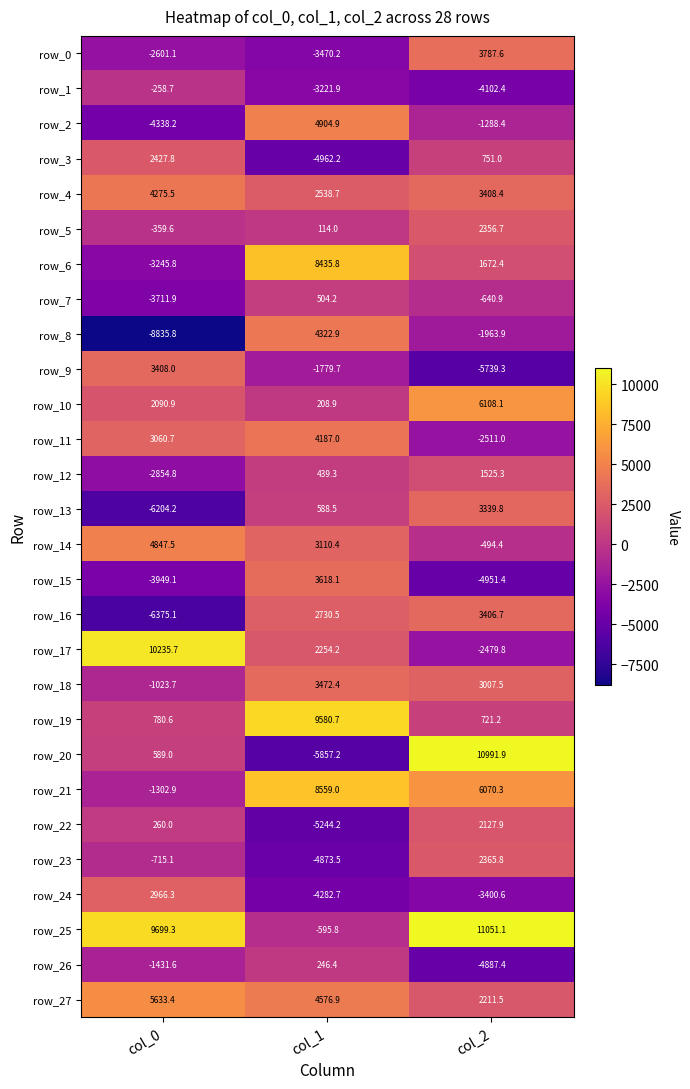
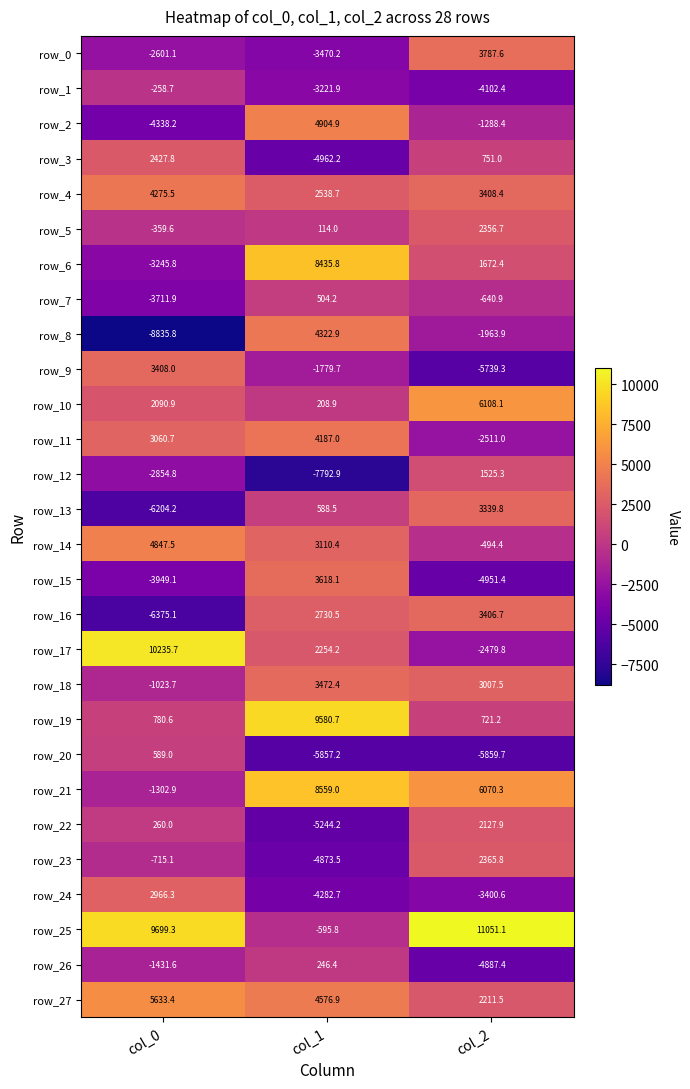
  {
    "row_0": {
      "col_0": -2601.1,
      "col_1": -3470.2,
      "col_2": 3787.6
    },
    "row_1": {
      "col_0": -258.7,
      "col_1": -3221.9,
      "col_2": -4102.4
    },
    "row_2": {
      "col_0": -4338.2,
      "col_1": 4904.9,
      "col_2": -1288.4
    },
    "row_3": {
      "col_0": 2427.8,
      "col_1": -4962.2,
      "col_2": 751.0
    },
    "row_4": {
      "col_0": 4275.5,
      "col_1": 2538.7,
      "col_2": 3408.4
    },
    "row_5": {
      "col_0": -359.6,
      "col_1": 114.0,
      "col_2": 2356.7
    },
    "row_6": {
      "col_0": -3245.8,
      "col_1": 8435.8,
      "col_2": 1672.4
    },
    "row_7": {
      "col_0": -3711.9,
      "col_1": 504.2,
      "col_2": -640.9
    },
    "row_8": {
      "col_0": -8835.8,
      "col_1": 4322.9,
      "col_2": -1963.9
    },
    "row_9": {
      "col_0": 3408.0,
      "col_1": -1779.7,
      "col_2": -5739.3
    },
    "row_10": {
      "col_0": 2090.9,
      "col_1": 208.9,
      "col_2": 6108.1
    },
    "row_11": {
      "col_0": 3060.7,
      "col_1": 4187.0,
      "col_2": -2511.0
    },
    "row_12": {
      "col_0": -2854.8,
-     "col_1": 439.3,
+     "col_1": -7792.9,
      "col_2": 1525.3
    },
    "row_13": {
      "col_0": -6204.2,
      "col_1": 588.5,
      "col_2": 3339.8
    },
    "row_14": {
      "col_0": 4847.5,
      "col_1": 3110.4,
      "col_2": -494.4
    },
    "row_15": {
      "col_0": -3949.1,
      "col_1": 3618.1,
      "col_2": -4951.4
    },
    "row_16": {
      "col_0": -6375.1,
      "col_1": 2730.5,
      "col_2": 3406.7
    },
    "row_17": {
      "col_0": 10235.7,
      "col_1": 2254.2,
      "col_2": -2479.8
    },
    "row_18": {
      "col_0": -1023.7,
      "col_1": 3472.4,
      "col_2": 3007.5
    },
    "row_19": {
      "col_0": 780.6,
      "col_1": 9580.7,
      "col_2": 721.2
    },
    "row_20": {
      "col_0": 589.0,
      "col_1": -5857.2,
-     "col_2": 10991.9
+     "col_2": -5859.7
    },
    "row_21": {
      "col_0": -1302.9,
      "col_1": 8559.0,
      "col_2": 6070.3
    },
    "row_22": {
      "col_0": 260.0,
      "col_1": -5244.2,
      "col_2": 2127.9
    },
    "row_23": {
      "col_0": -715.1,
      "col_1": -4873.5,
      "col_2": 2365.8
    },
    "row_24": {
      "col_0": 2966.3,
      "col_1": -4282.7,
      "col_2": -3400.6
    },
    "row_25": {
      "col_0": 9699.3,
      "col_1": -595.8,
      "col_2": 11051.1
    },
    "row_26": {
      "col_0": -1431.6,
      "col_1": 246.4,
      "col_2": -4887.4
    },
    "row_27": {
      "col_0": 5633.4,
      "col_1": 4576.9,
      "col_2": 2211.5
    }
  }
